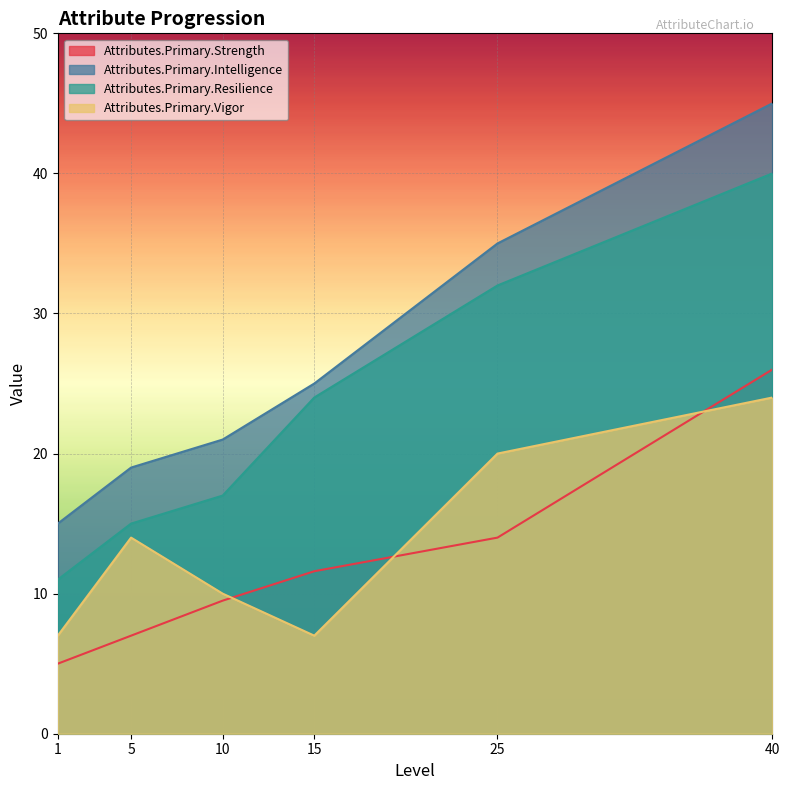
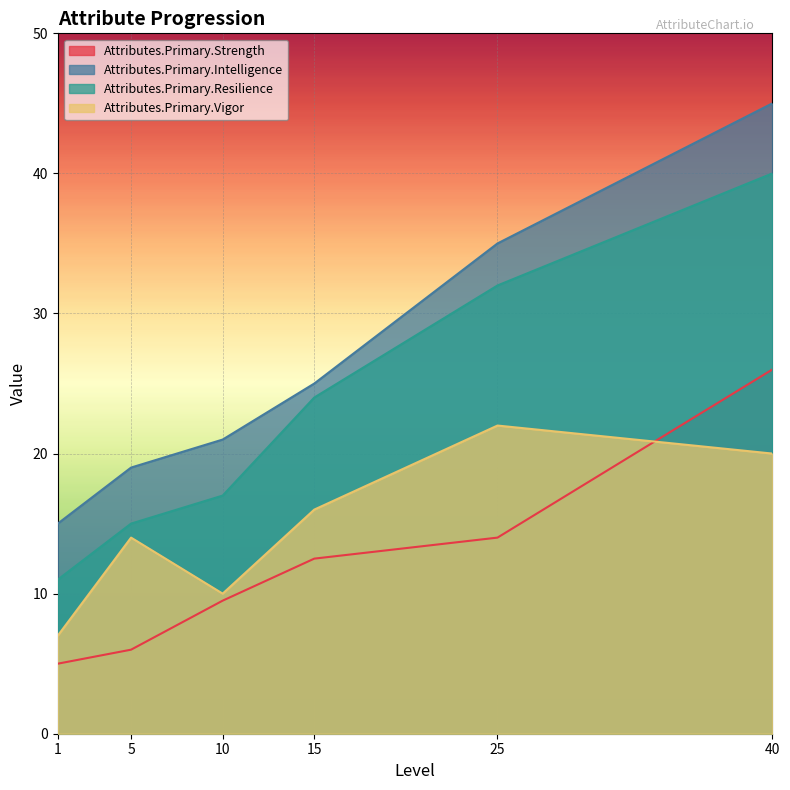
  {
    "Attributes.Primary.Strength": {
      "1": 5.0,
-     "5": 7,
+     "5": 6,
      "10": 9.5,
-     "15": 11.6,
+     "15": 12.5,
      "25": 14.0,
      "40": 26.0
    },
    "Attributes.Primary.Vigor": {
      "1": 7,
      "5": 14,
      "10": 10,
-     "15": 7,
-     "25": 20,
-     "40": 24
+     "15": 16,
+     "25": 22,
+     "40": 20
    }
  }
